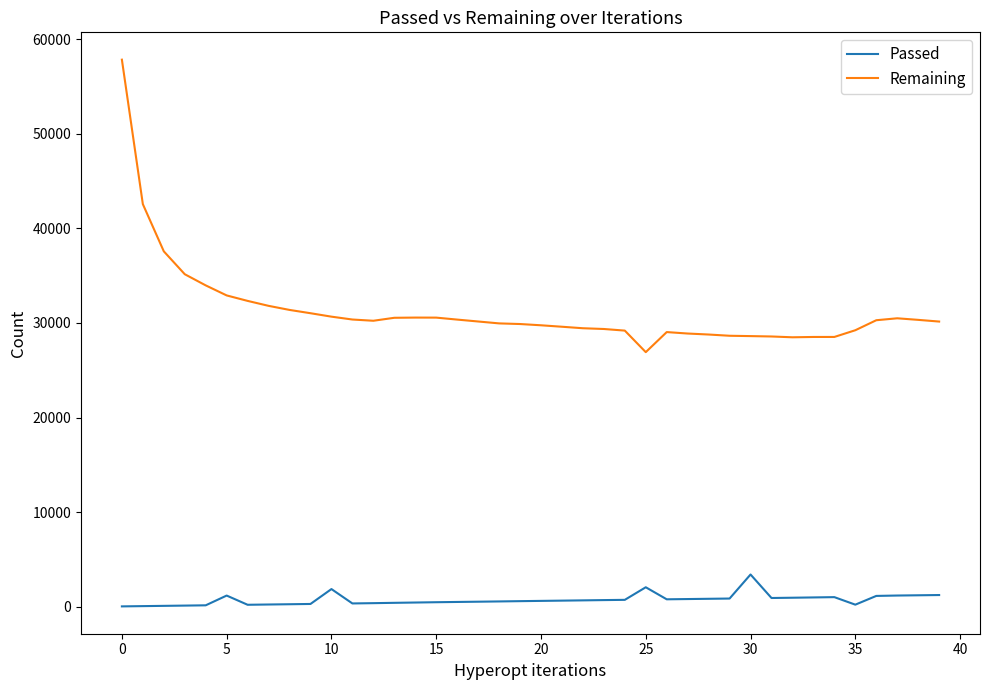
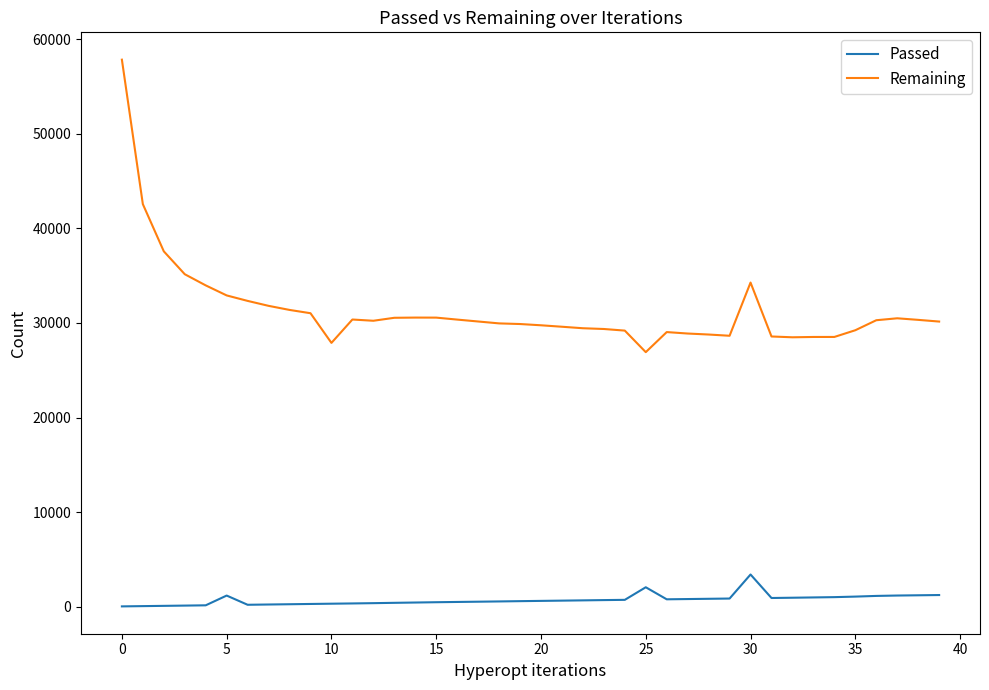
  {
    "Passed": {
      "0": 0,
      "5": 1000,
-     "10": 2000,
+     "10": 0,
      "15": 0,
      "20": 1000,
      "25": 2000,
      "30": 3000,
-     "35": 0
+     "35": 1000
    },
    "Remaining": {
      "0": 58000,
      "5": 33000,
-     "10": 31000,
+     "10": 28000,
      "15": 31000,
      "20": 30000,
      "25": 27000,
-     "30": 29000,
+     "30": 34000,
      "35": 29000
    }
  }
